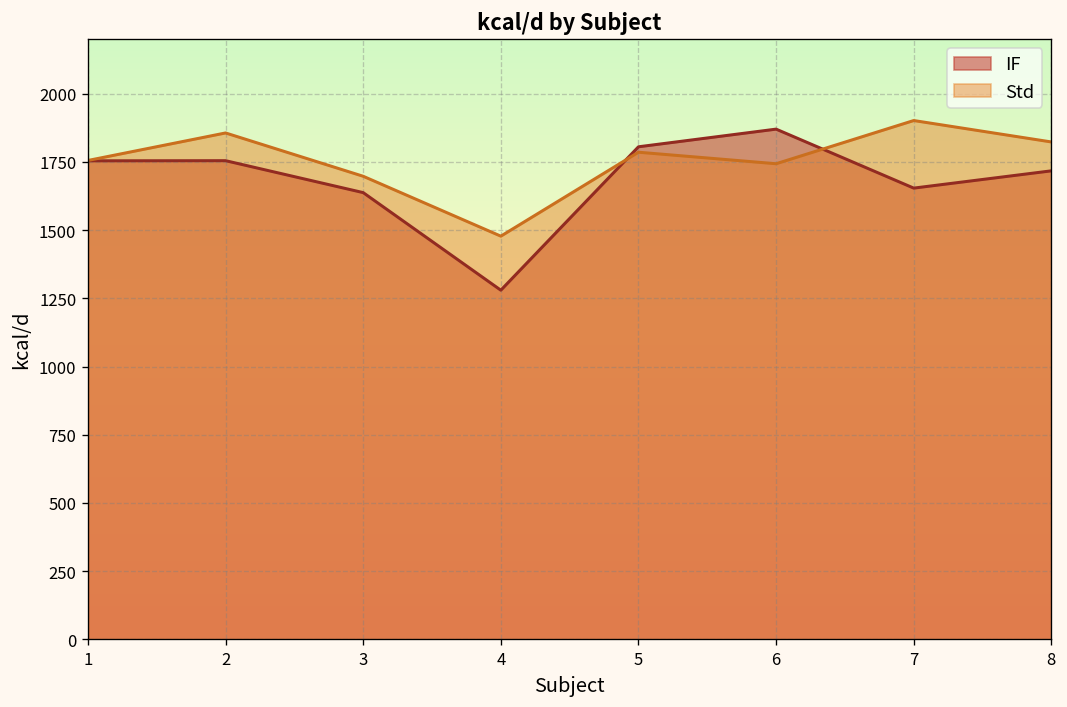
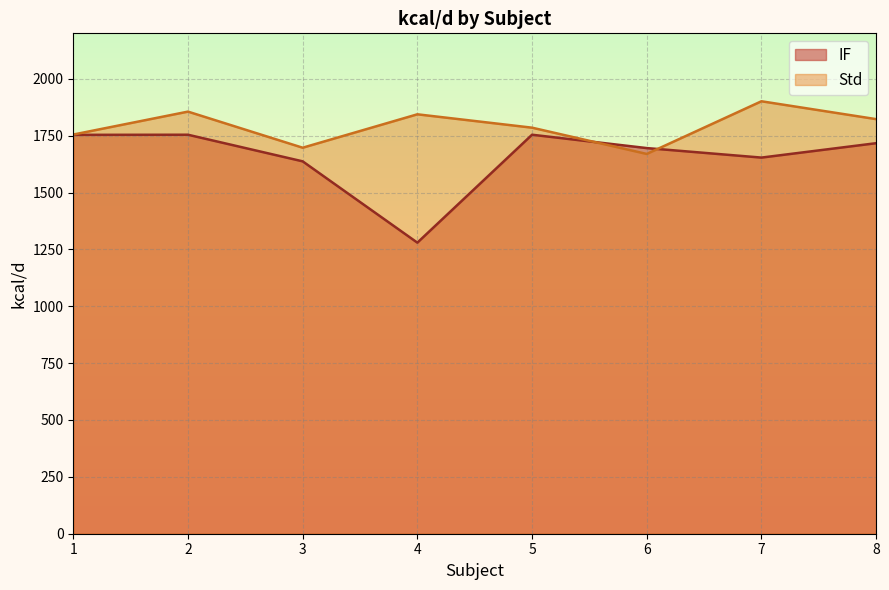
  {
    "IF": {
      "2": 1750,
      "3": 1640,
      "4": 1280,
-     "5": 1810,
-     "6": 1870,
+     "5": 1750,
+     "6": 1700,
      "7": 1650,
      "8": 1720
    },
    "Std": {
      "2": 1860,
      "3": 1700,
-     "4": 1480,
+     "4": 1840,
      "5": 1790,
-     "6": 1740,
+     "6": 1670,
      "7": 1900,
      "8": 1820
    }
  }
